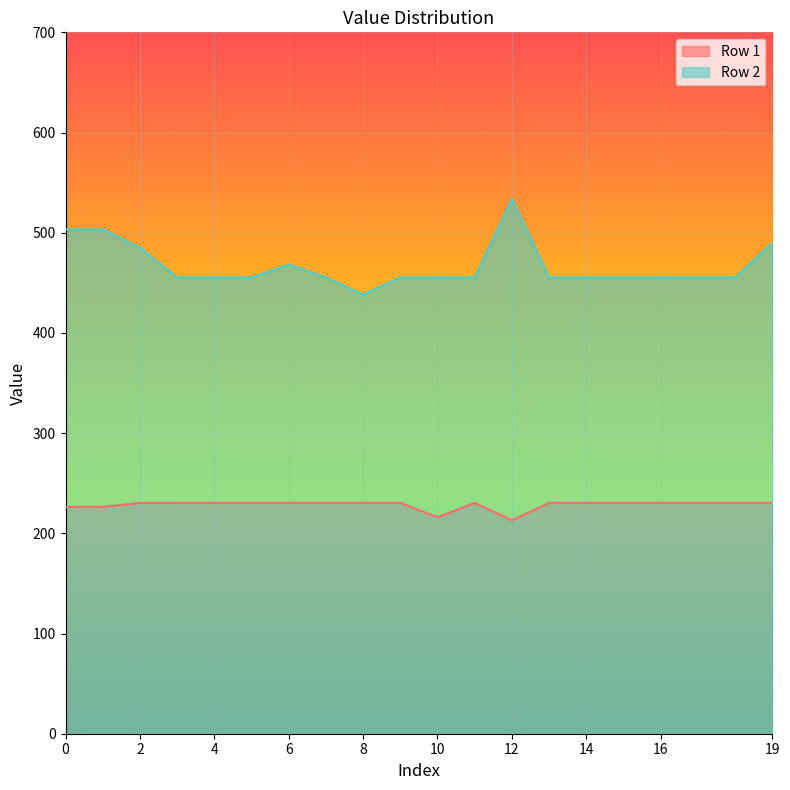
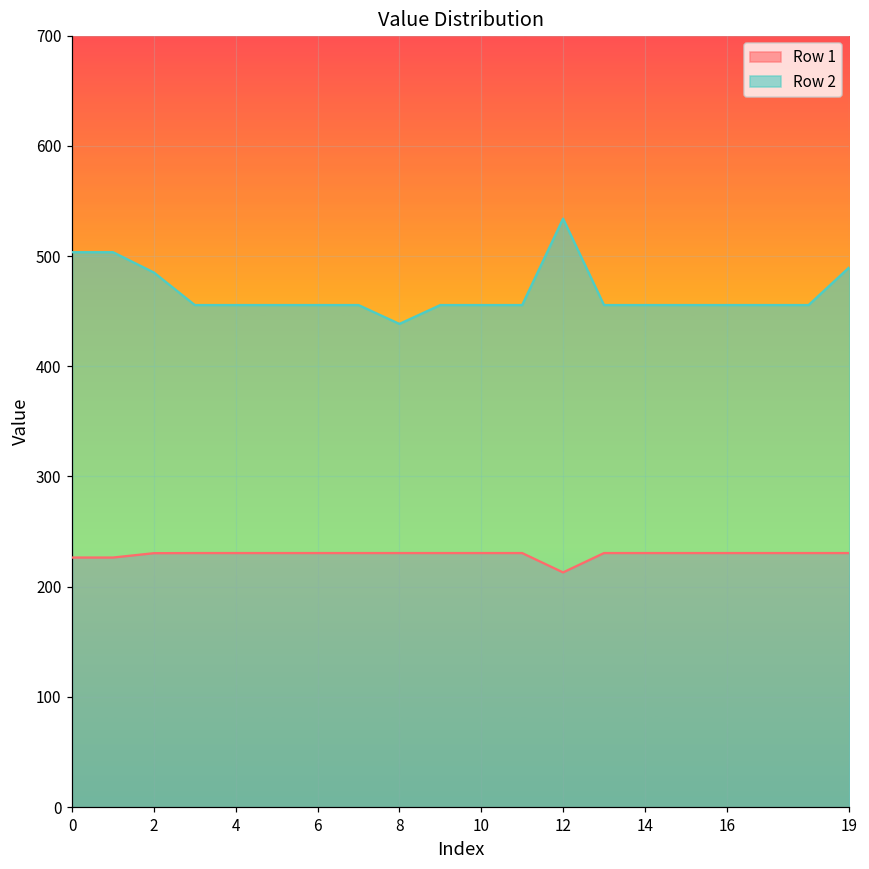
  {
    "Row 1": {
      "0": 226,
      "2": 230,
      "4": 230,
      "6": 230,
      "8": 230,
-     "10": 216,
+     "10": 230,
      "12": 213,
      "14": 230,
      "16": 230,
      "19": 230
    },
    "Row 2": {
      "0": 503,
      "2": 485,
      "4": 456,
-     "6": 468,
+     "6": 456,
      "8": 438,
      "10": 456,
      "12": 534,
      "14": 456,
      "16": 456,
      "19": 490
    }
  }
